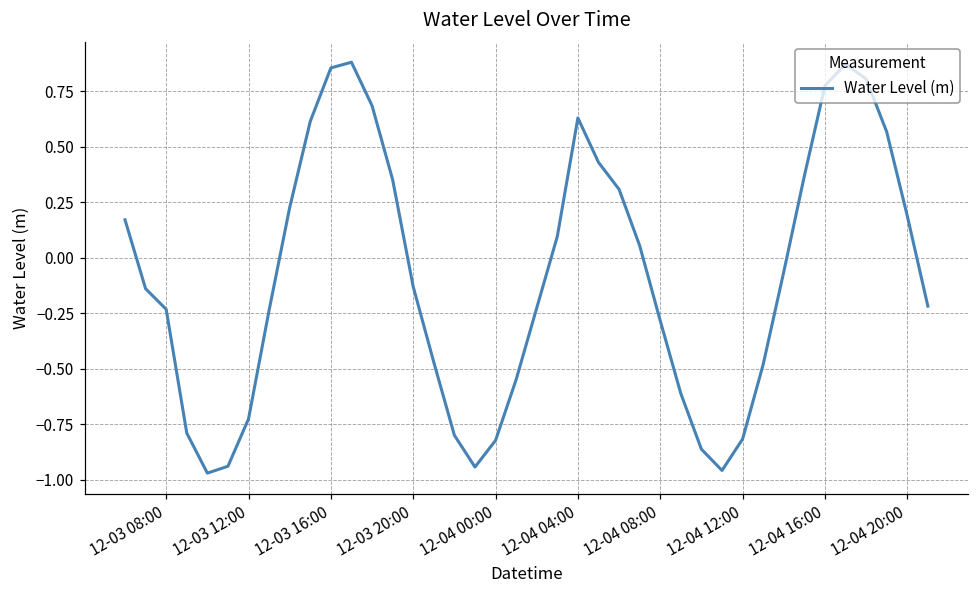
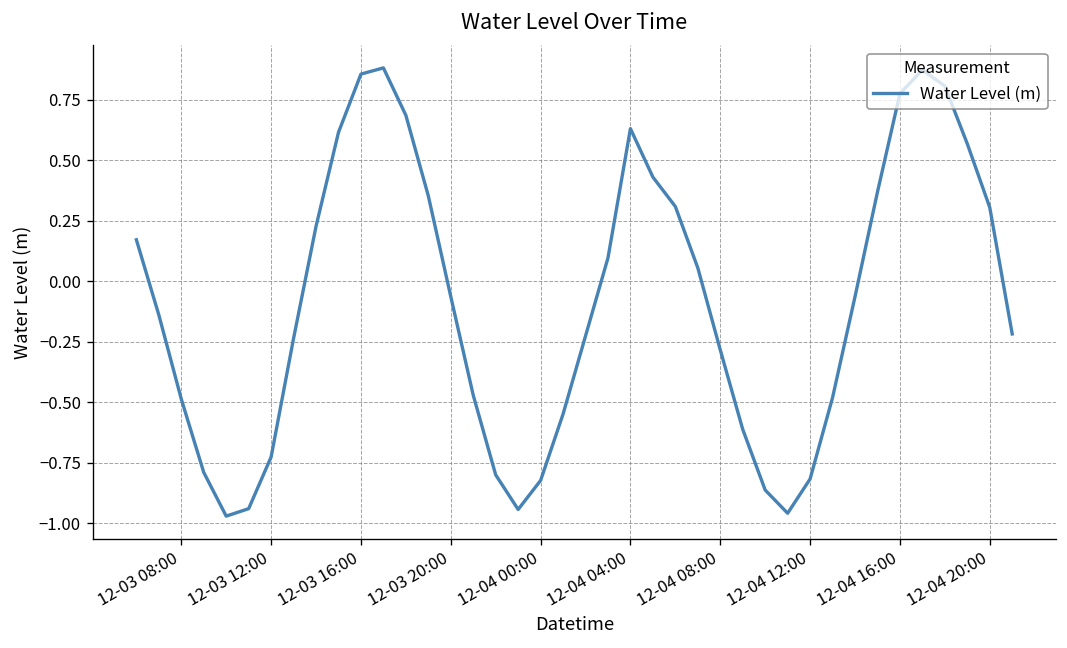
  {
-   "12-03 08:00": -0.23,
+   "12-03 08:00": -0.49,
    "12-03 12:00": -0.73,
    "12-03 16:00": 0.85,
-   "12-03 20:00": -0.13,
+   "12-03 20:00": -0.06,
    "12-04 00:00": -0.82,
    "12-04 04:00": 0.63,
    "12-04 08:00": -0.28,
    "12-04 12:00": -0.82,
-   "12-04 20:00": 0.19
+   "12-04 20:00": 0.30
  }
